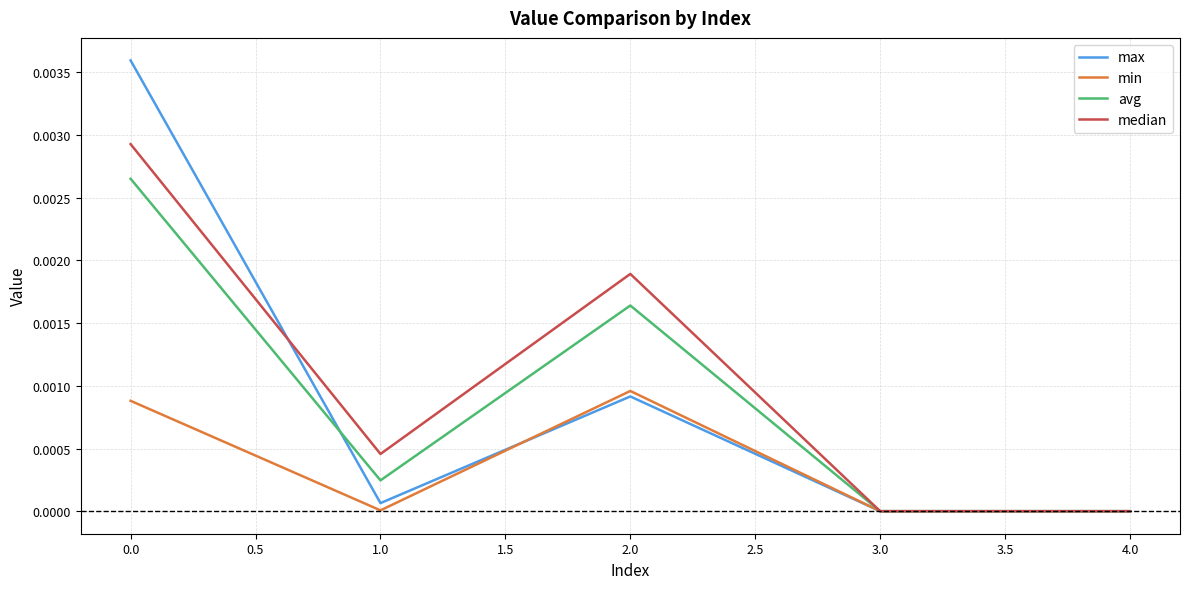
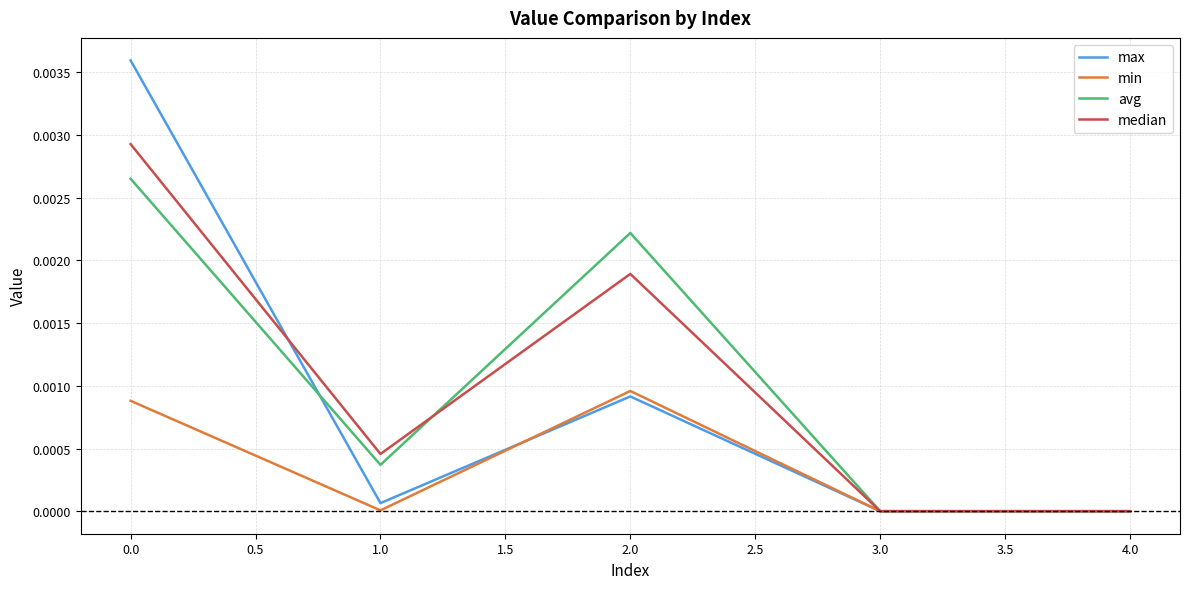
  {
    "max": {
      "0.0": 0.00360,
      "1.0": 0.00006,
      "2.0": 0.00092
    },
    "avg": {
      "0.0": 0.00265,
-     "1.0": 0.00025,
-     "2.0": 0.00164
+     "1.0": 0.00037,
+     "2.0": 0.00222
    }
  }
